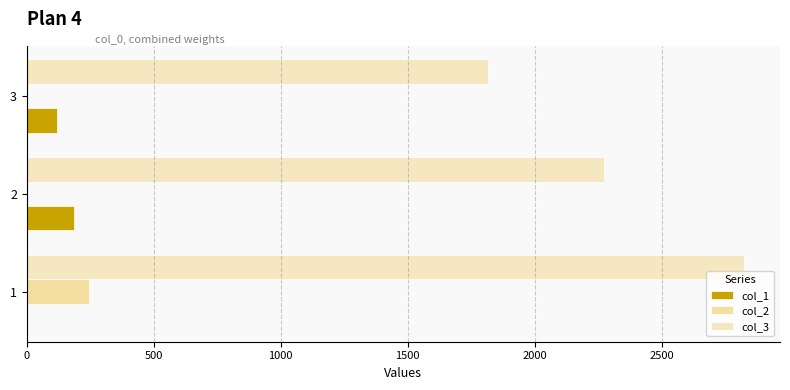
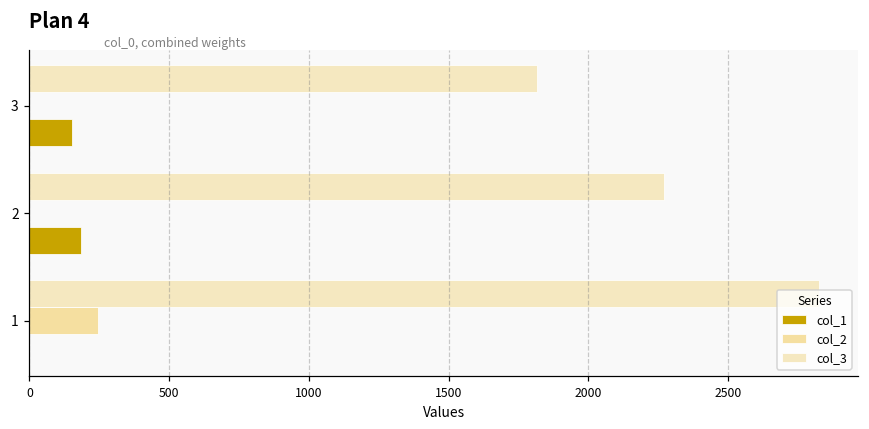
  {
    "col_1": {
-     "3": 120,
+     "3": 150,
      "2": 190,
      "1": 0
    }
  }
